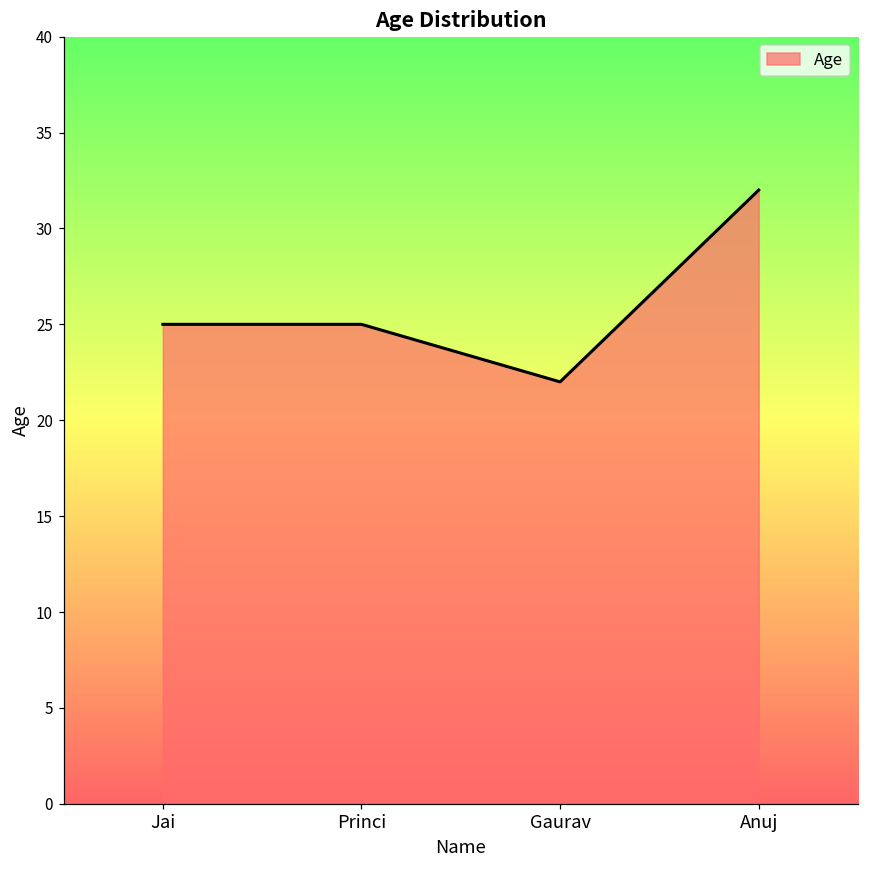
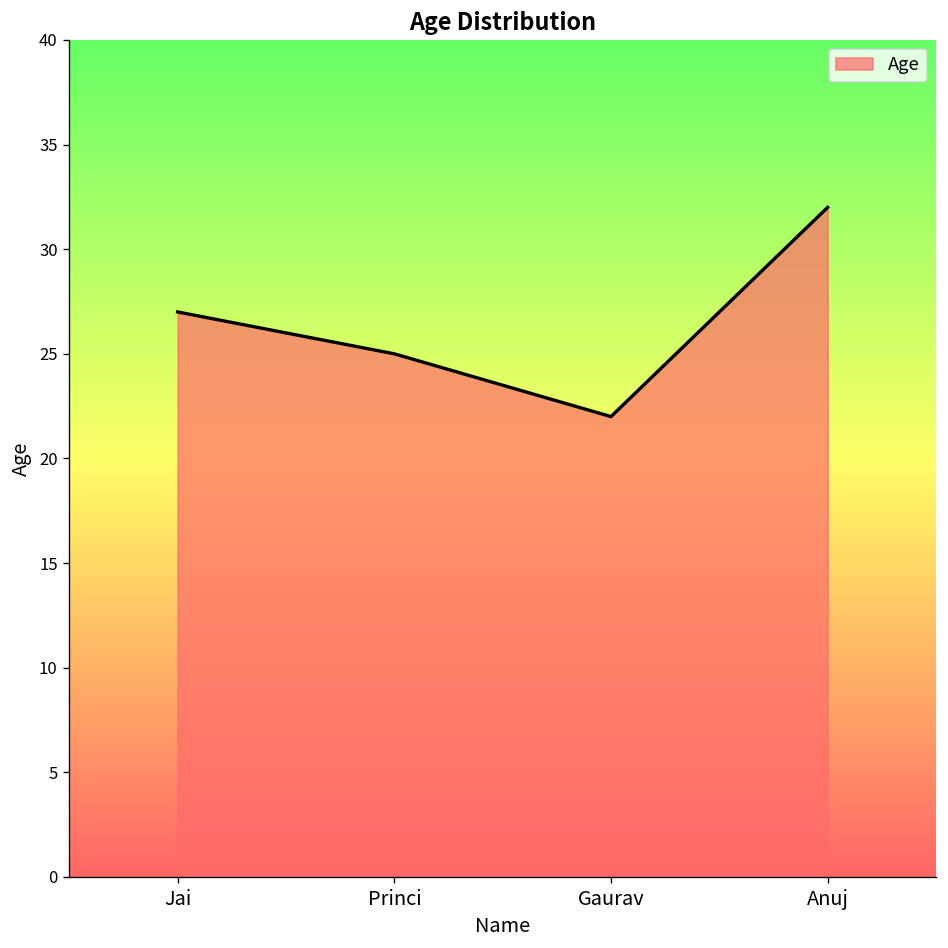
  {
-   "Jai": 25,
+   "Jai": 27,
    "Princi": 25,
    "Gaurav": 22,
    "Anuj": 32
  }
